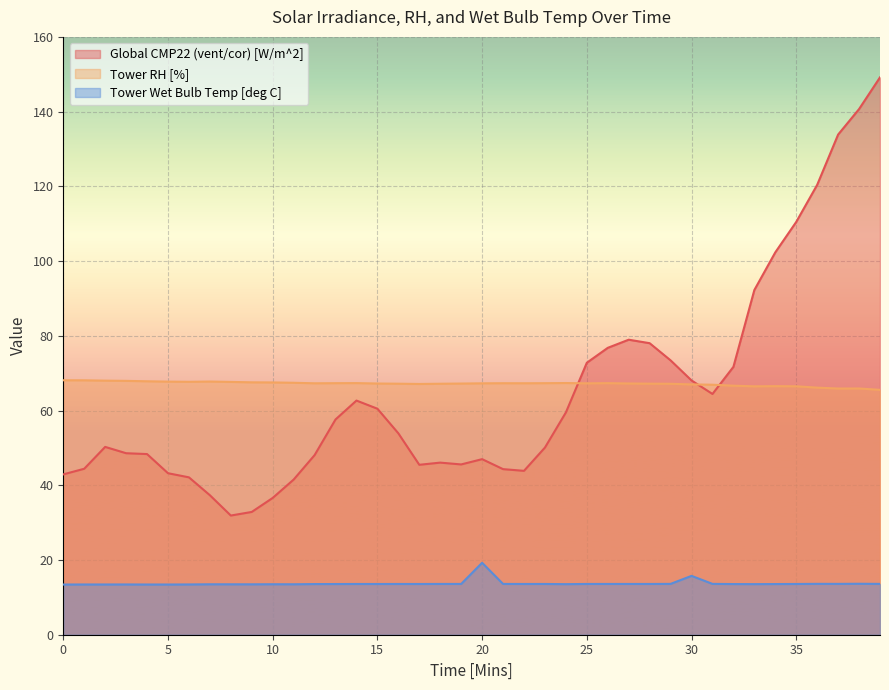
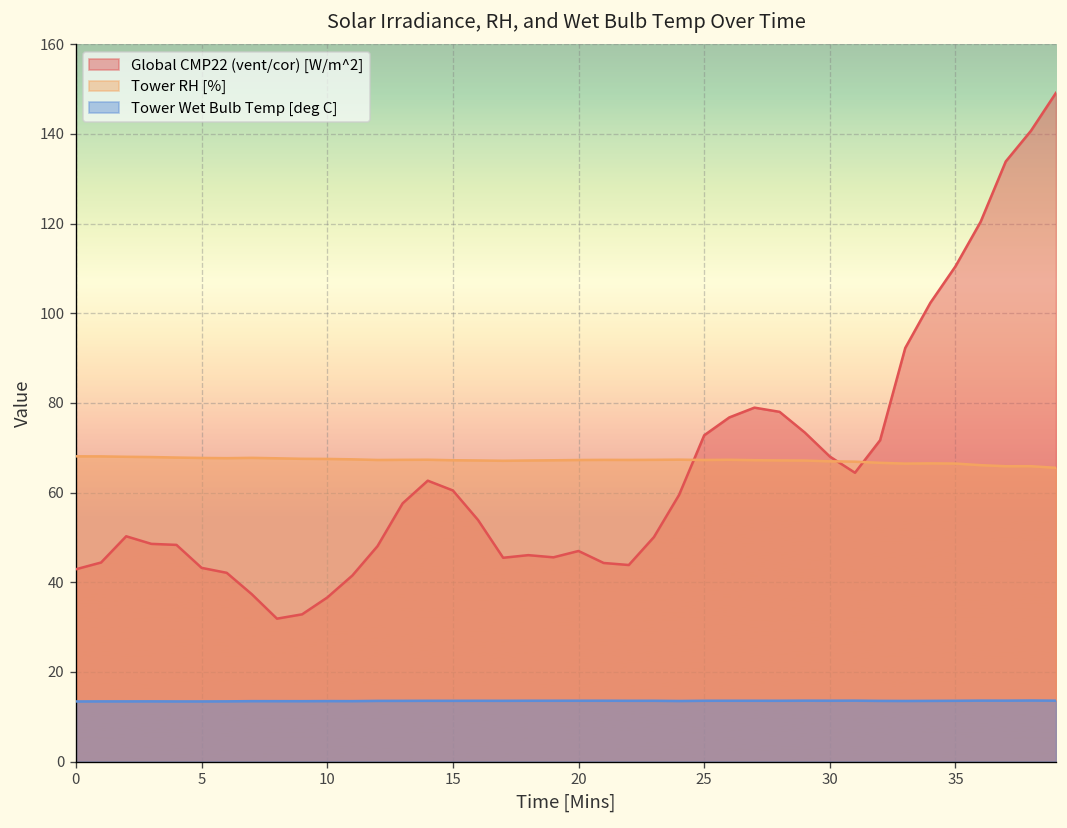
  {
    "Tower Wet Bulb Temp [deg C]": {
      "0": 13,
      "5": 13,
      "10": 14,
      "15": 14,
-     "20": 19,
+     "20": 14,
      "25": 14,
-     "30": 16,
+     "30": 14,
      "35": 14
    }
  }
